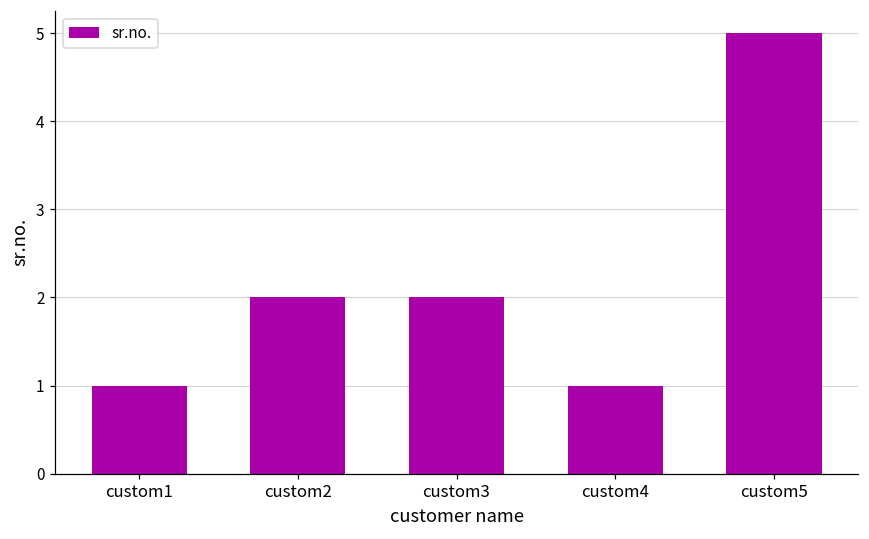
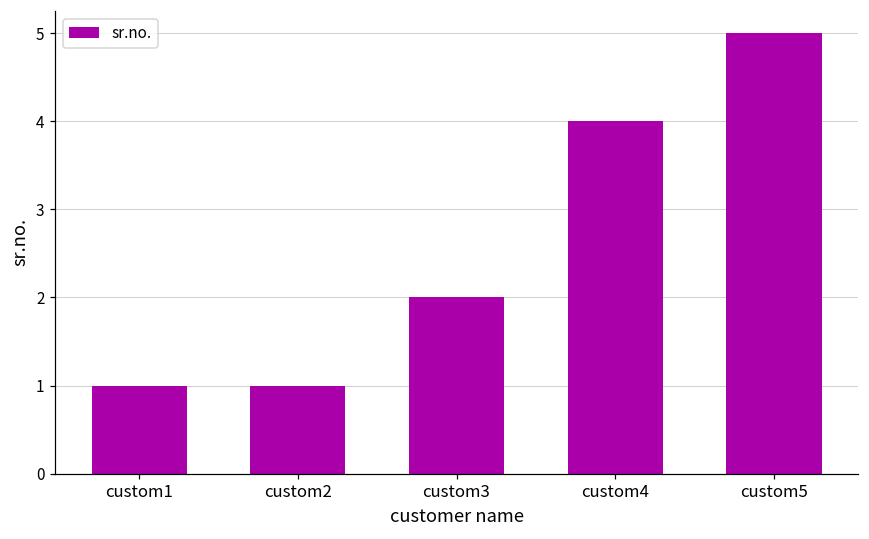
  {
    "custom1": 1,
-   "custom2": 2,
+   "custom2": 1,
    "custom3": 2,
-   "custom4": 1,
+   "custom4": 4,
    "custom5": 5
  }
